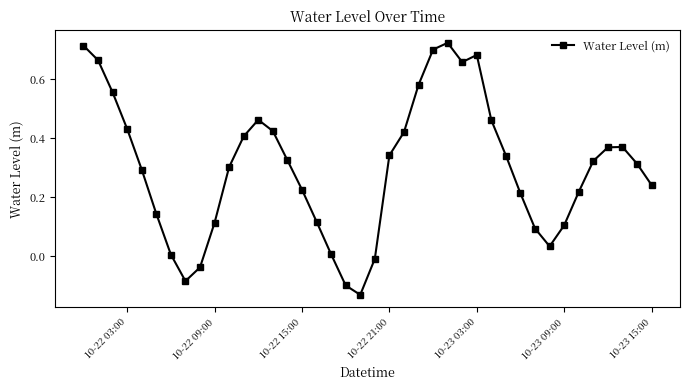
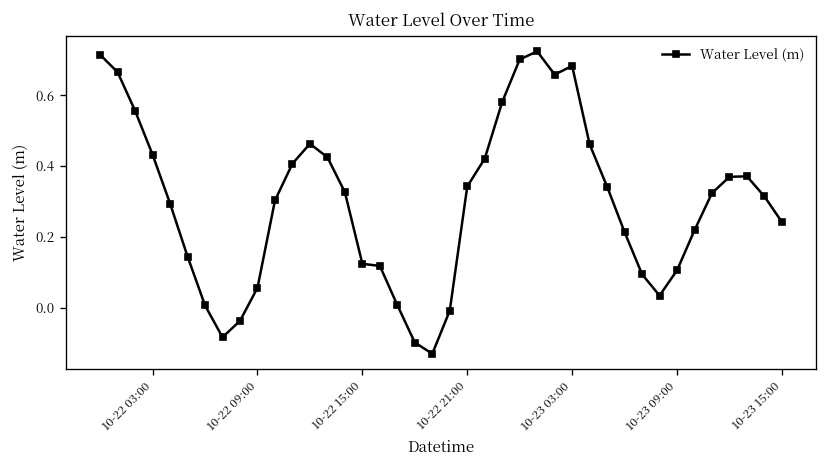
  {
    "10-22 03:00": 0.43,
-   "10-22 09:00": 0.11,
-   "10-22 15:00": 0.23,
+   "10-22 09:00": 0.06,
+   "10-22 15:00": 0.12,
    "10-22 21:00": 0.34,
    "10-23 03:00": 0.68,
    "10-23 09:00": 0.11,
    "10-23 15:00": 0.24
  }
